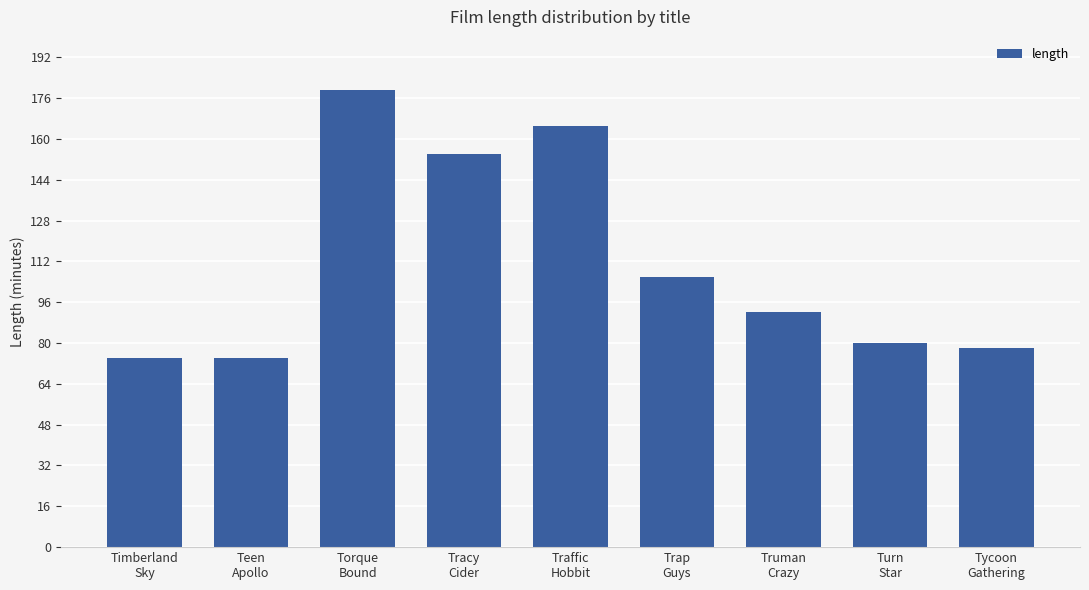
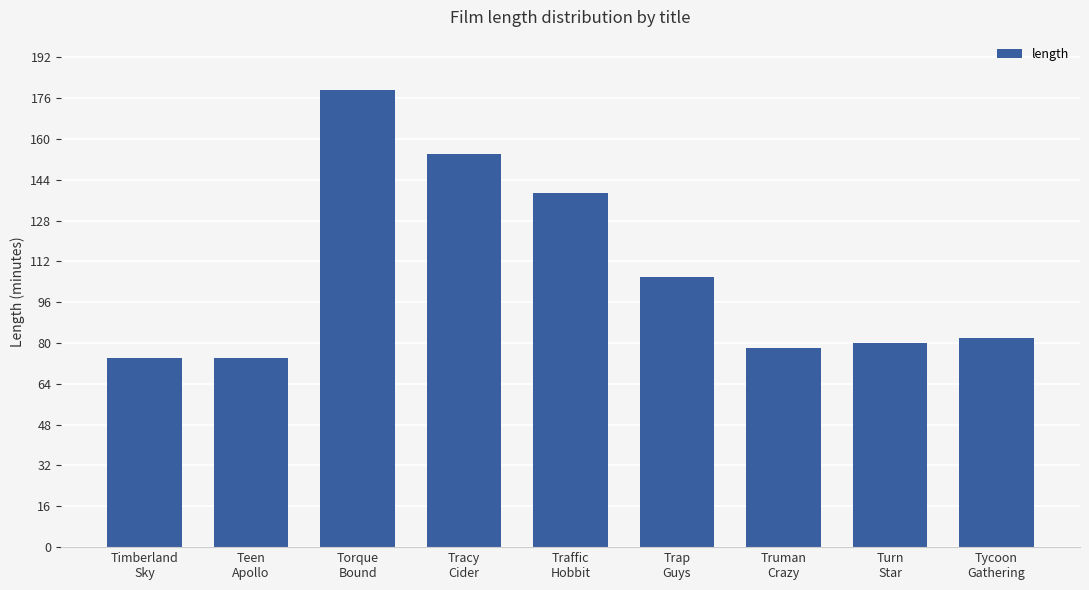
  {
    "Timberland Sky": 74,
    "Teen Apollo": 74,
    "Torque Bound": 179,
    "Tracy Cider": 154,
-   "Traffic Hobbit": 165,
+   "Traffic Hobbit": 139,
    "Trap Guys": 106,
-   "Truman Crazy": 92,
+   "Truman Crazy": 78,
    "Turn Star": 80,
-   "Tycoon Gathering": 78
+   "Tycoon Gathering": 82
  }
